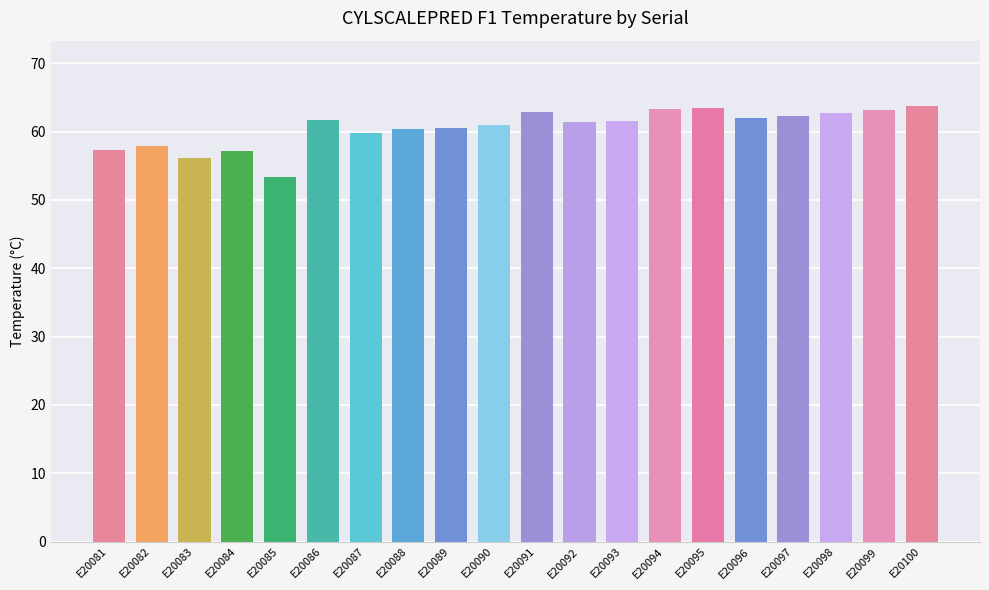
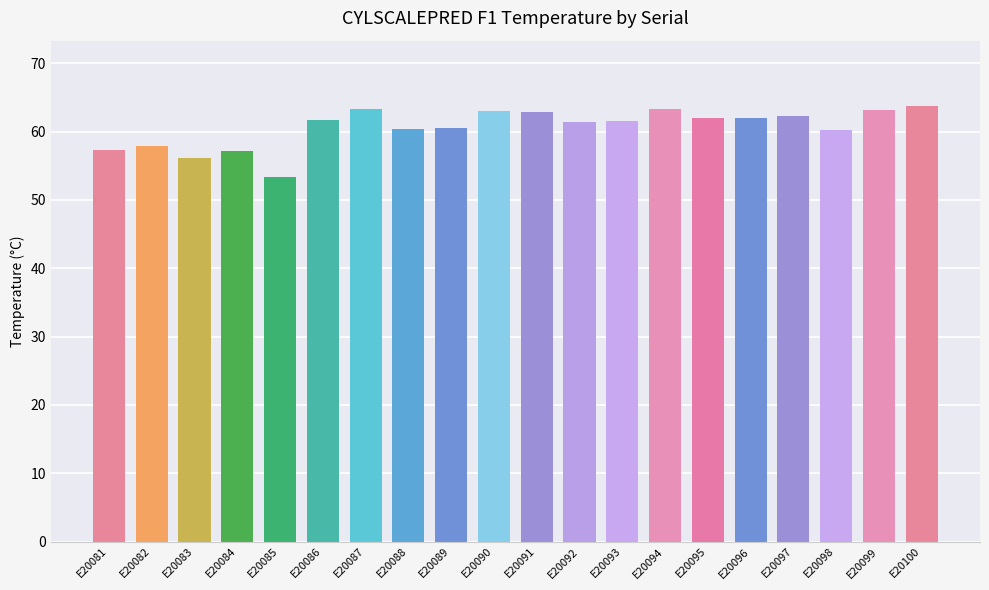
  {
    "E20081": 57,
    "E20082": 58,
    "E20083": 56,
    "E20084": 57,
    "E20085": 53,
    "E20086": 62,
-   "E20087": 60,
+   "E20087": 63,
    "E20088": 60,
    "E20089": 61,
-   "E20090": 61,
+   "E20090": 63,
    "E20091": 63,
    "E20092": 61,
    "E20093": 62,
    "E20094": 63,
-   "E20095": 63,
+   "E20095": 62,
    "E20096": 62,
    "E20097": 62,
-   "E20098": 63,
+   "E20098": 60,
    "E20099": 63,
    "E20100": 64
  }
